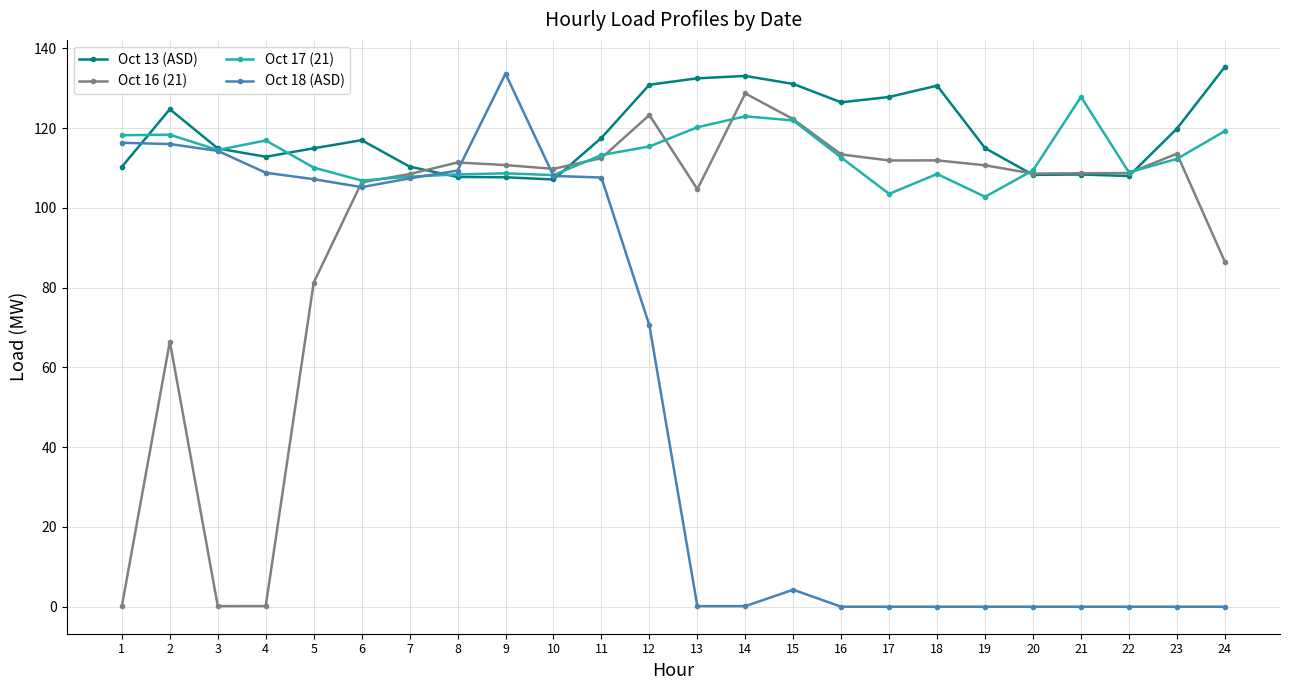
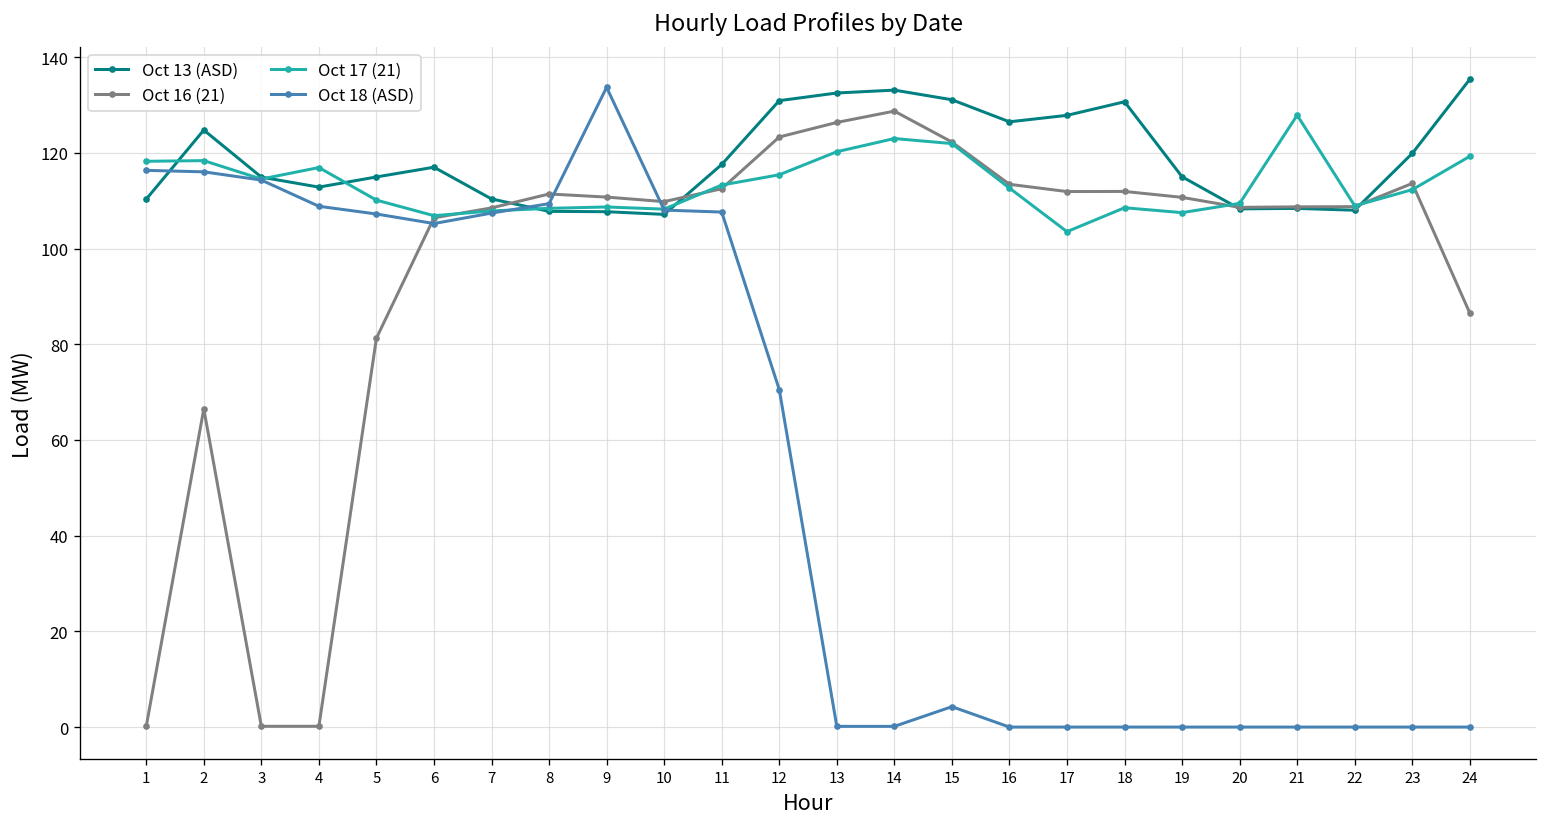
  {
    "Oct 13 (ASD)": {
      "1": 110,
      "2": 125,
      "4": 113,
      "5": 115,
      "6": 117,
      "7": 110,
      "8": 108,
      "9": 108,
      "10": 107,
      "11": 118,
      "12": 131,
      "13": 133,
      "14": 133,
      "15": 131,
      "16": 126,
      "17": 128,
      "18": 131,
      "19": 115,
      "22": 108,
      "23": 120,
      "24": 135
    },
    "Oct 16 (21)": {
      "1": 0,
      "2": 66,
      "3": 0,
      "4": 0,
      "5": 81,
      "8": 111,
      "9": 111,
      "10": 110,
      "11": 112,
      "12": 123,
-     "13": 105,
+     "13": 126,
      "14": 129,
      "16": 113,
      "17": 112,
      "18": 112,
      "19": 111,
      "23": 114,
      "24": 87
    },
    "Oct 17 (21)": {
      "1": 118,
      "2": 118,
      "4": 117,
      "5": 110,
      "8": 108,
      "9": 109,
      "11": 113,
      "12": 115,
      "13": 120,
      "14": 123,
      "16": 113,
      "17": 104,
      "18": 109,
-     "19": 103,
+     "19": 108,
      "20": 109,
      "21": 128,
      "23": 112,
      "24": 119
    },
    "Oct 18 (ASD)": {
      "1": 116,
      "2": 116,
      "4": 109,
      "5": 107,
      "6": 105,
      "8": 109,
      "9": 134,
      "11": 108,
      "12": 71,
      "13": 0,
      "14": 0,
      "15": 4,
      "16": 0,
      "17": 0,
      "18": 0,
      "19": 0,
      "20": 0,
      "21": 0,
      "22": 0,
      "23": 0,
      "24": 0
    }
  }
